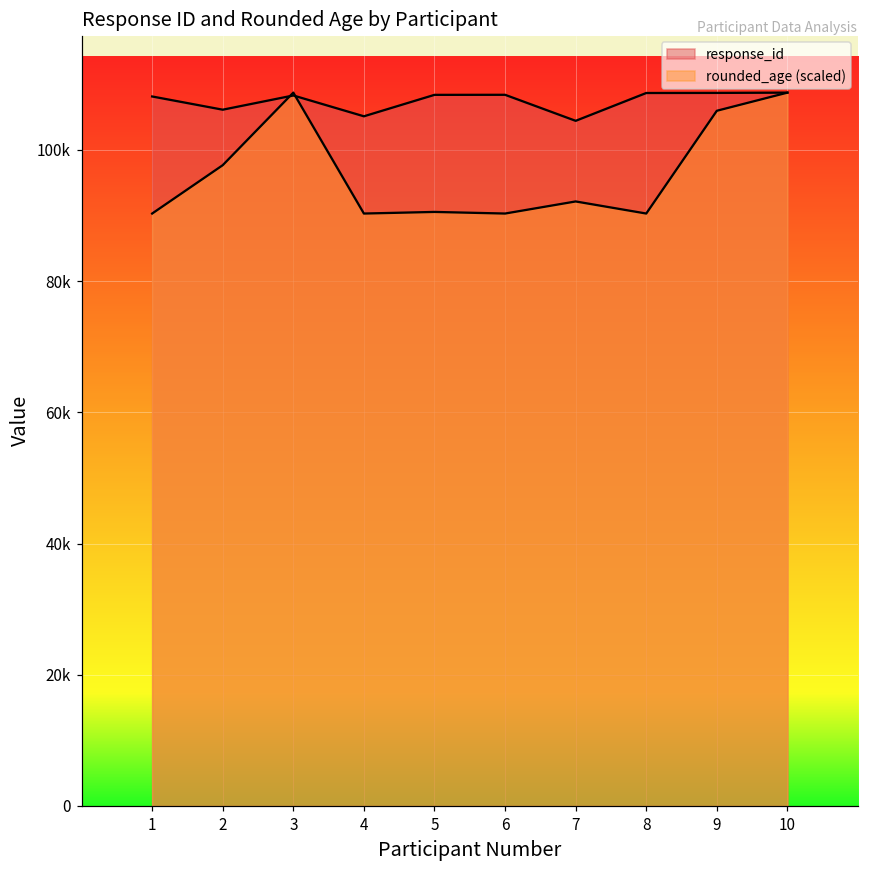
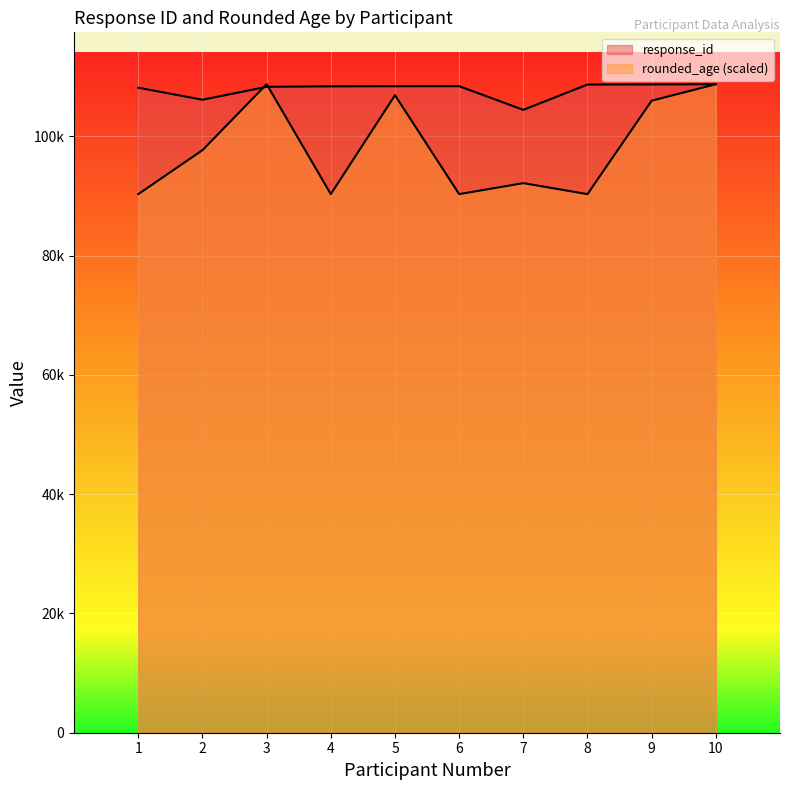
  {
    "response_id": {
      "1": 108000,
      "2": 106000,
      "3": 108000,
-     "4": 105000,
+     "4": 108000,
      "5": 108000,
      "6": 108000,
      "7": 104000,
      "8": 109000,
      "9": 109000
    },
    "rounded_age (scaled)": {
      "1": 90000,
      "2": 98000,
      "3": 109000,
      "4": 90000,
-     "5": 91000,
+     "5": 107000,
      "6": 90000,
      "7": 92000,
      "8": 90000,
      "9": 106000
    }
  }
